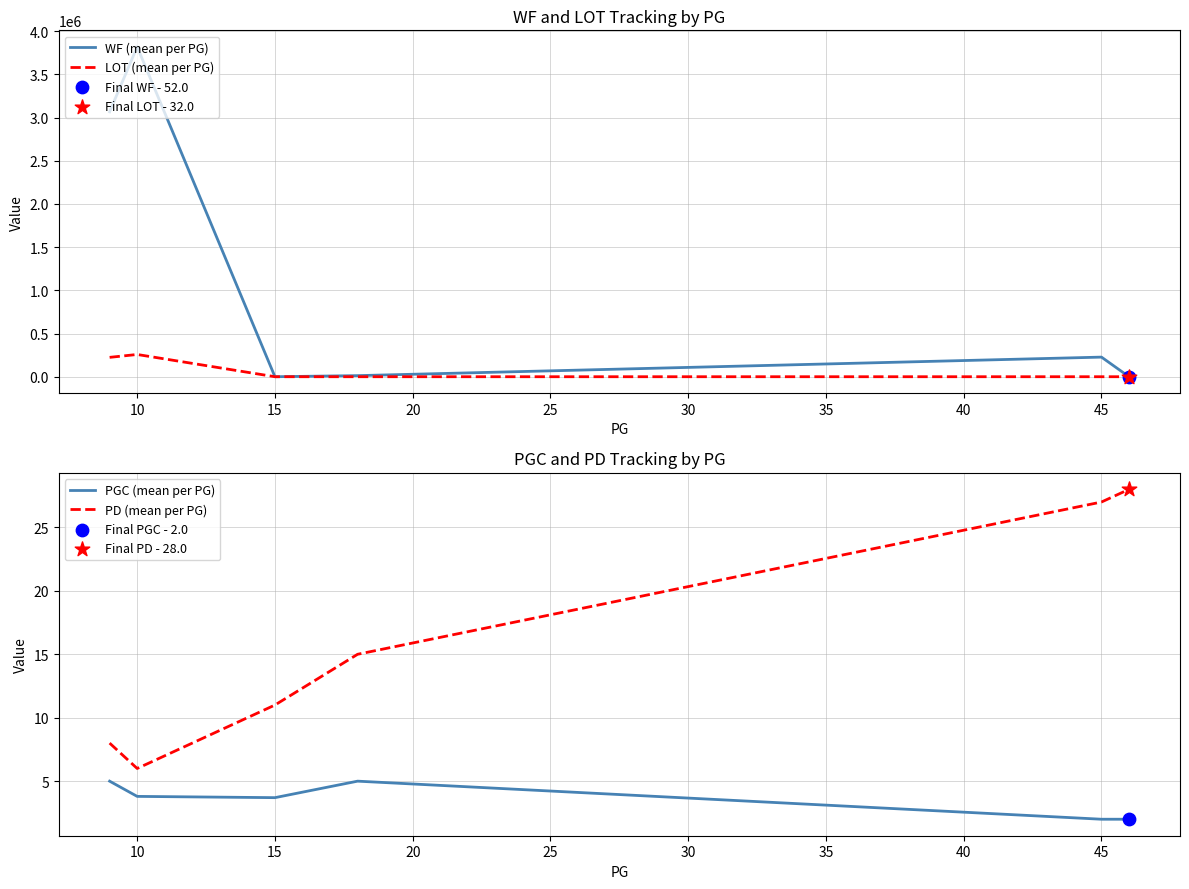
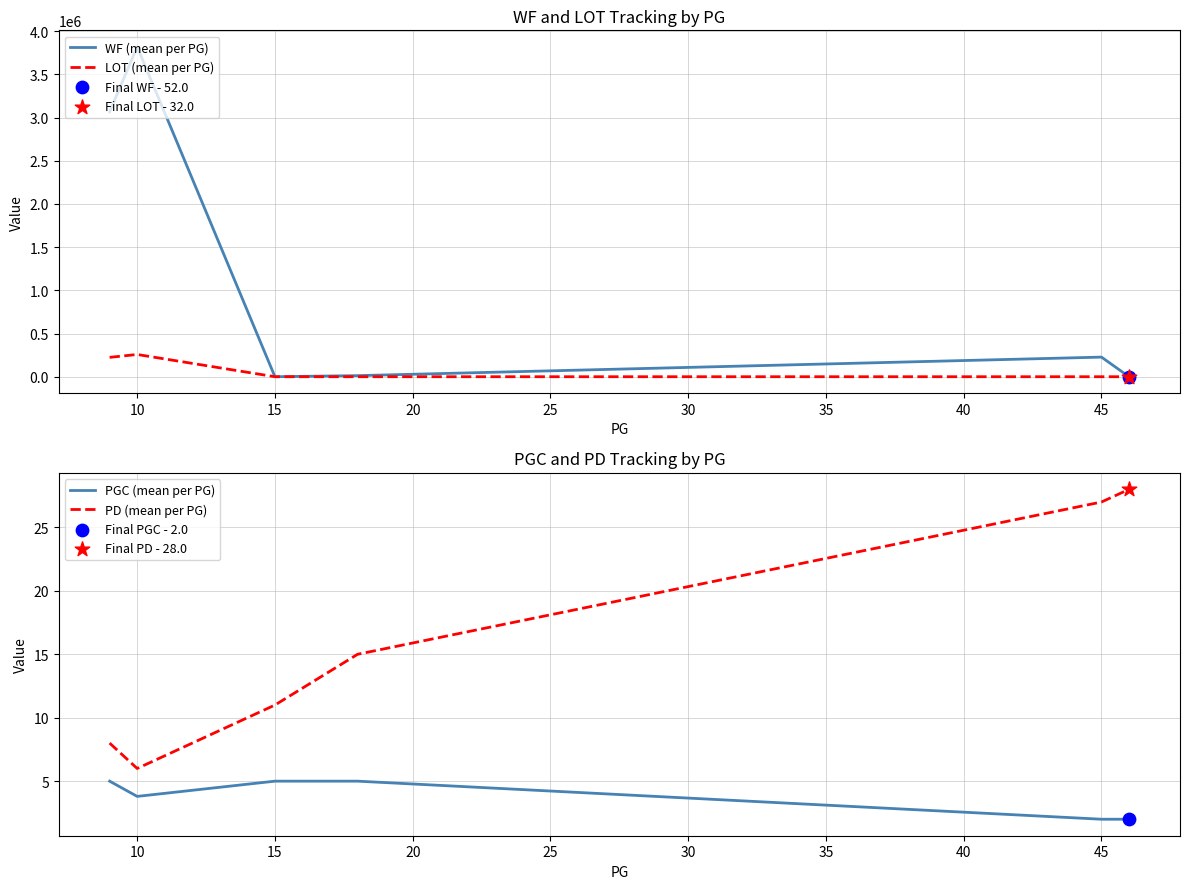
  {
    "WF and LOT Tracking by PG": {
      "WF (mean per PG)": {
        "45": 200000
      }
    },
    "PGC and PD Tracking by PG": {
      "PGC (mean per PG)": {
        "10": 3.8,
-       "15": 3.7,
+       "15": 5.0,
        "45": 2.0
      }
    }
  }
